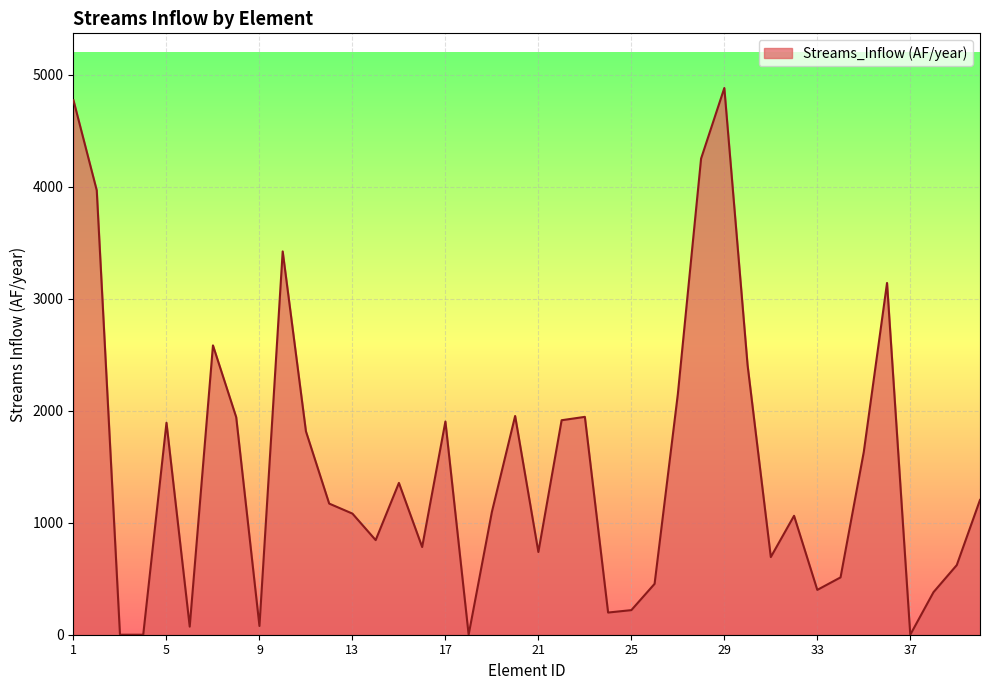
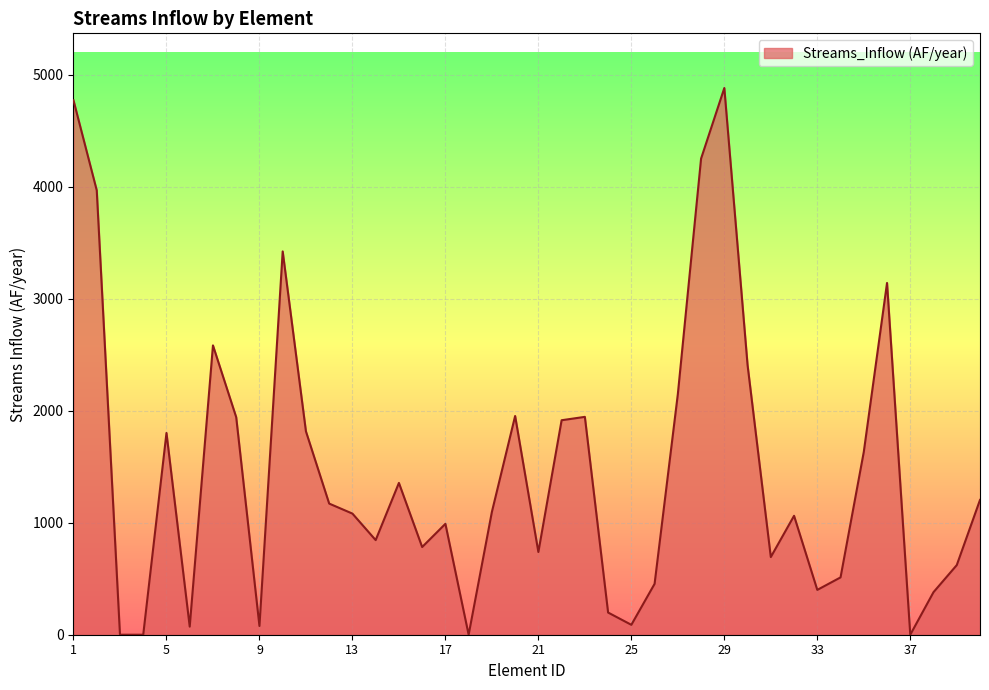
  {
    "1": 4770,
-   "5": 1890,
+   "5": 1800,
    "9": 80,
    "13": 1080,
-   "17": 1900,
+   "17": 990,
    "21": 740,
-   "25": 220,
+   "25": 90,
    "29": 4880,
    "33": 400,
    "37": 0
  }
